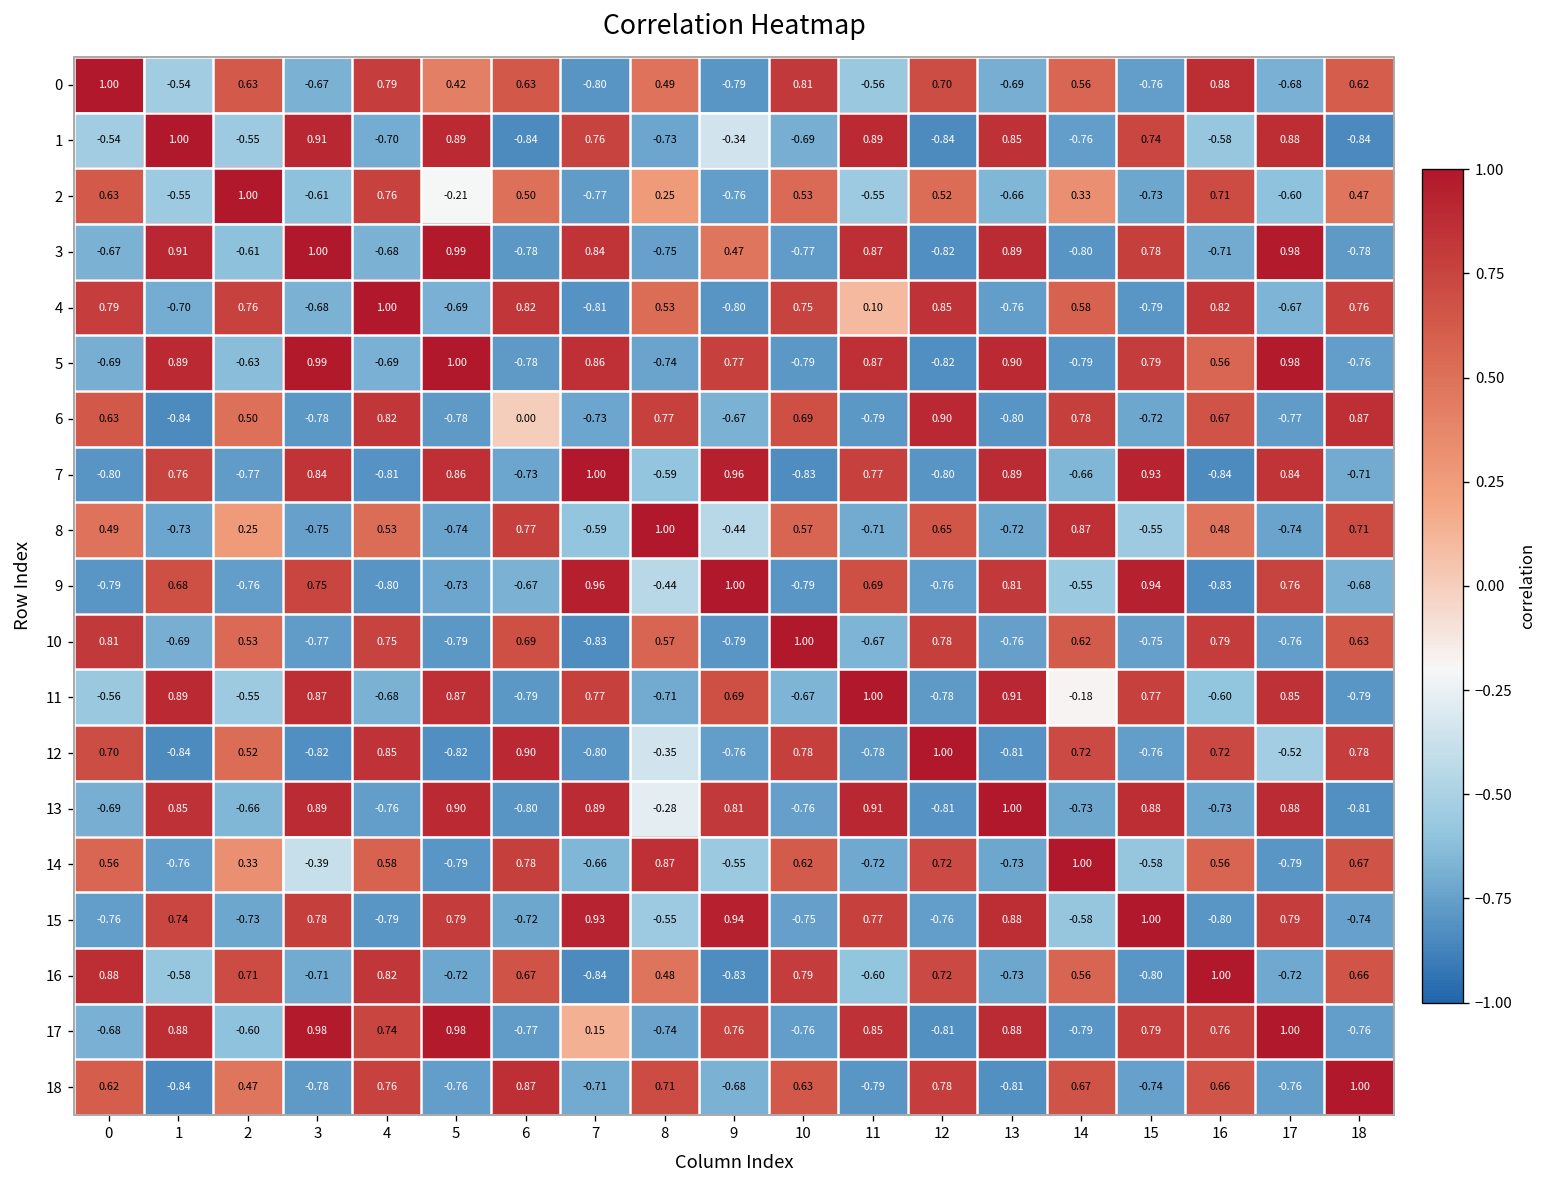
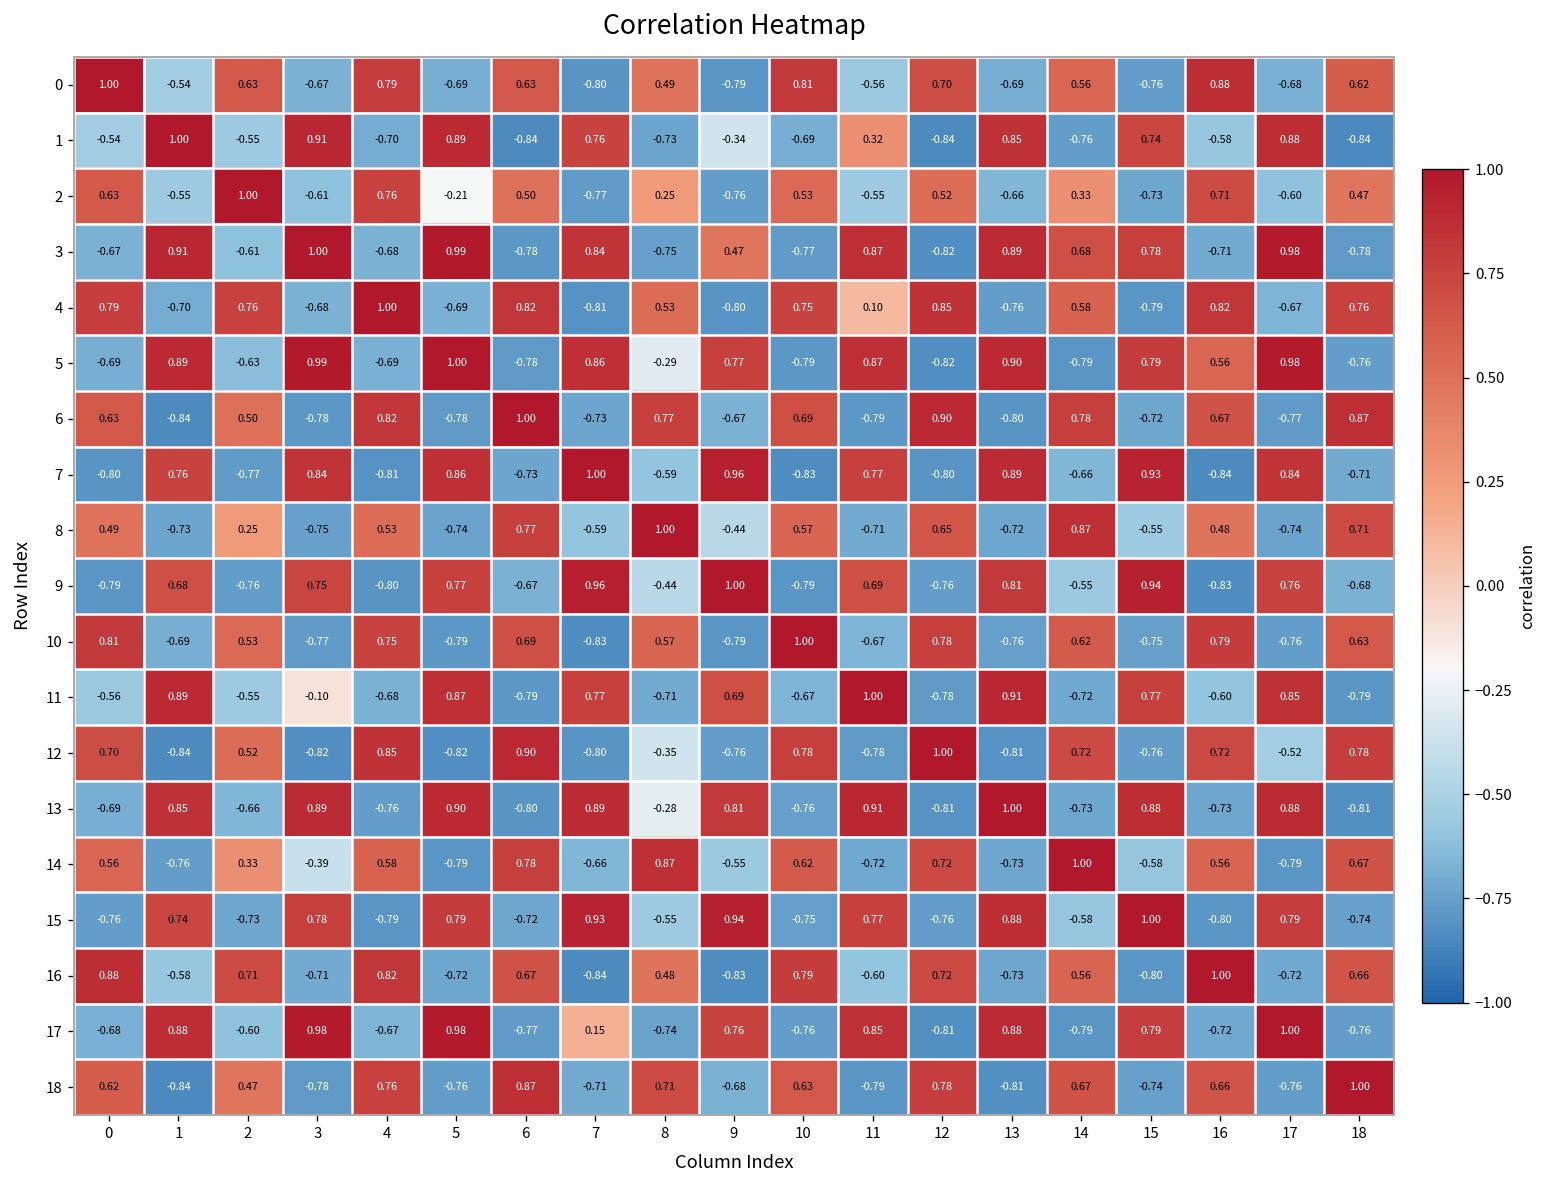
  {
    "0": {
      "0": 1.00,
      "1": -0.54,
      "2": 0.63,
      "3": -0.67,
      "4": 0.79,
-     "5": 0.42,
+     "5": -0.69,
      "6": 0.63,
      "7": -0.80,
      "8": 0.49,
      "9": -0.79,
      "10": 0.81,
      "11": -0.56,
      "12": 0.70,
      "13": -0.69,
      "14": 0.56,
      "15": -0.76,
      "16": 0.88,
      "17": -0.68,
      "18": 0.62
    },
    "1": {
      "0": -0.54,
      "1": 1.00,
      "2": -0.55,
      "3": 0.91,
      "4": -0.70,
      "5": 0.89,
      "6": -0.84,
      "7": 0.76,
      "8": -0.73,
      "9": -0.34,
      "10": -0.69,
-     "11": 0.89,
+     "11": 0.32,
      "12": -0.84,
      "13": 0.85,
      "14": -0.76,
      "15": 0.74,
      "16": -0.58,
      "17": 0.88,
      "18": -0.84
    },
    "3": {
      "0": -0.67,
      "1": 0.91,
      "2": -0.61,
      "3": 1.00,
      "4": -0.68,
      "5": 0.99,
      "6": -0.78,
      "7": 0.84,
      "8": -0.75,
      "9": 0.47,
      "10": -0.77,
      "11": 0.87,
      "12": -0.82,
      "13": 0.89,
-     "14": -0.80,
+     "14": 0.68,
      "15": 0.78,
      "16": -0.71,
      "17": 0.98,
      "18": -0.78
    },
    "5": {
      "0": -0.69,
      "1": 0.89,
      "2": -0.63,
      "3": 0.99,
      "4": -0.69,
      "5": 1.00,
      "6": -0.78,
      "7": 0.86,
-     "8": -0.74,
+     "8": -0.29,
      "9": 0.77,
      "10": -0.79,
      "11": 0.87,
      "12": -0.82,
      "13": 0.90,
      "14": -0.79,
      "15": 0.79,
      "16": 0.56,
      "17": 0.98,
      "18": -0.76
    },
    "6": {
      "0": 0.63,
      "1": -0.84,
      "2": 0.50,
      "3": -0.78,
      "4": 0.82,
      "5": -0.78,
-     "6": 0.00,
+     "6": 1.00,
      "7": -0.73,
      "8": 0.77,
      "9": -0.67,
      "10": 0.69,
      "11": -0.79,
      "12": 0.90,
      "13": -0.80,
      "14": 0.78,
      "15": -0.72,
      "16": 0.67,
      "17": -0.77,
      "18": 0.87
    },
    "9": {
      "0": -0.79,
      "1": 0.68,
      "2": -0.76,
      "3": 0.75,
      "4": -0.80,
-     "5": -0.73,
+     "5": 0.77,
      "6": -0.67,
      "7": 0.96,
      "8": -0.44,
      "9": 1.00,
      "10": -0.79,
      "11": 0.69,
      "12": -0.76,
      "13": 0.81,
      "14": -0.55,
      "15": 0.94,
      "16": -0.83,
      "17": 0.76,
      "18": -0.68
    },
    "11": {
      "0": -0.56,
      "1": 0.89,
      "2": -0.55,
-     "3": 0.87,
+     "3": -0.10,
      "4": -0.68,
      "5": 0.87,
      "6": -0.79,
      "7": 0.77,
      "8": -0.71,
      "9": 0.69,
      "10": -0.67,
      "11": 1.00,
      "12": -0.78,
      "13": 0.91,
-     "14": -0.18,
+     "14": -0.72,
      "15": 0.77,
      "16": -0.60,
      "17": 0.85,
      "18": -0.79
    },
    "17": {
      "0": -0.68,
      "1": 0.88,
      "2": -0.60,
      "3": 0.98,
-     "4": 0.74,
+     "4": -0.67,
      "5": 0.98,
      "6": -0.77,
      "7": 0.15,
      "8": -0.74,
      "9": 0.76,
      "10": -0.76,
      "11": 0.85,
      "12": -0.81,
      "13": 0.88,
      "14": -0.79,
      "15": 0.79,
-     "16": 0.76,
+     "16": -0.72,
      "17": 1.00,
      "18": -0.76
    }
  }
